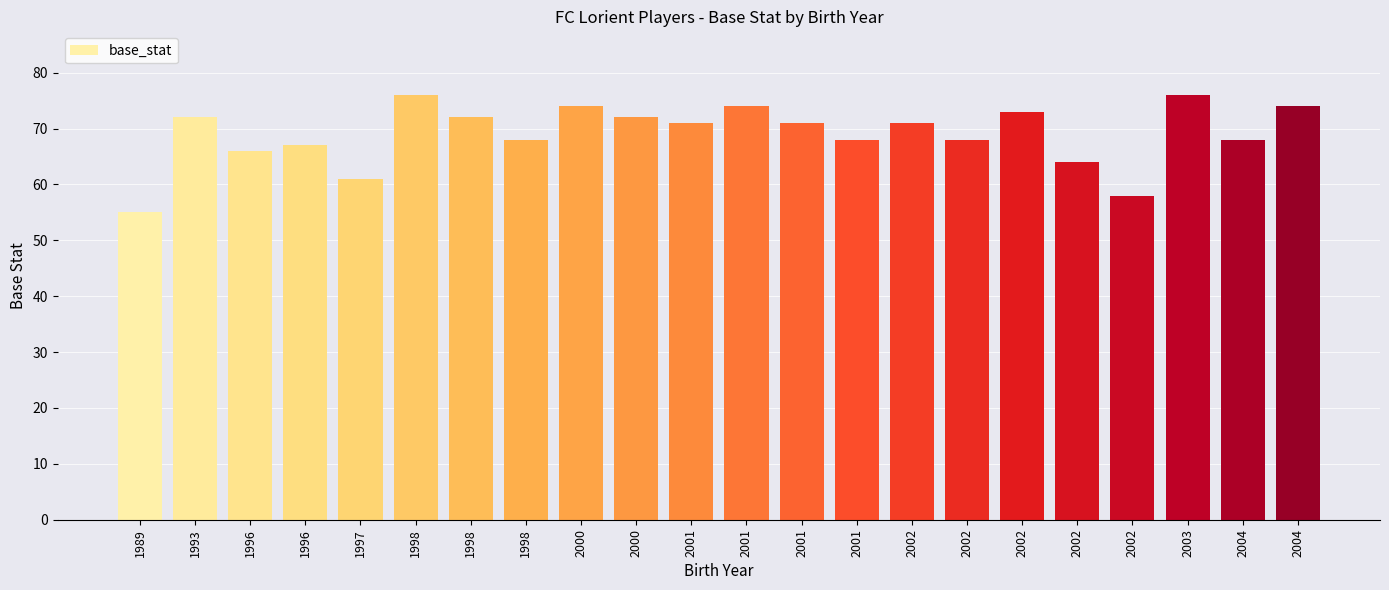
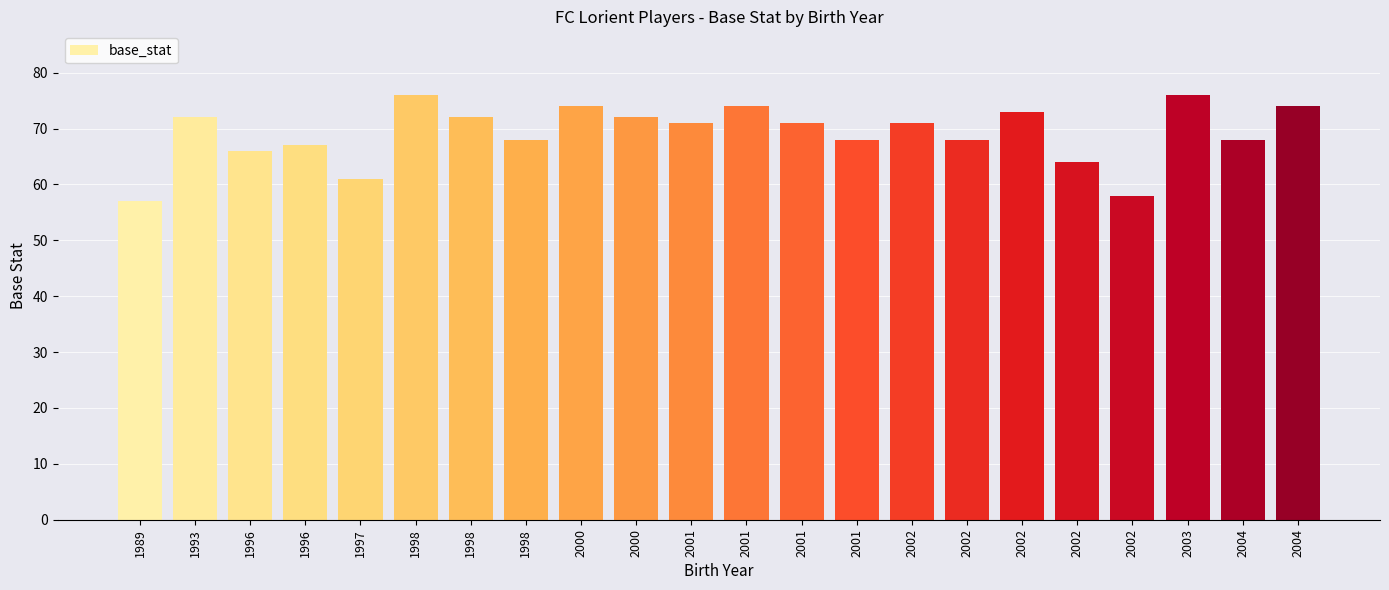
  {
-   "1989": 55,
+   "1989": 57,
    "1993": 72,
    "1997": 61,
    "2003": 76
  }
